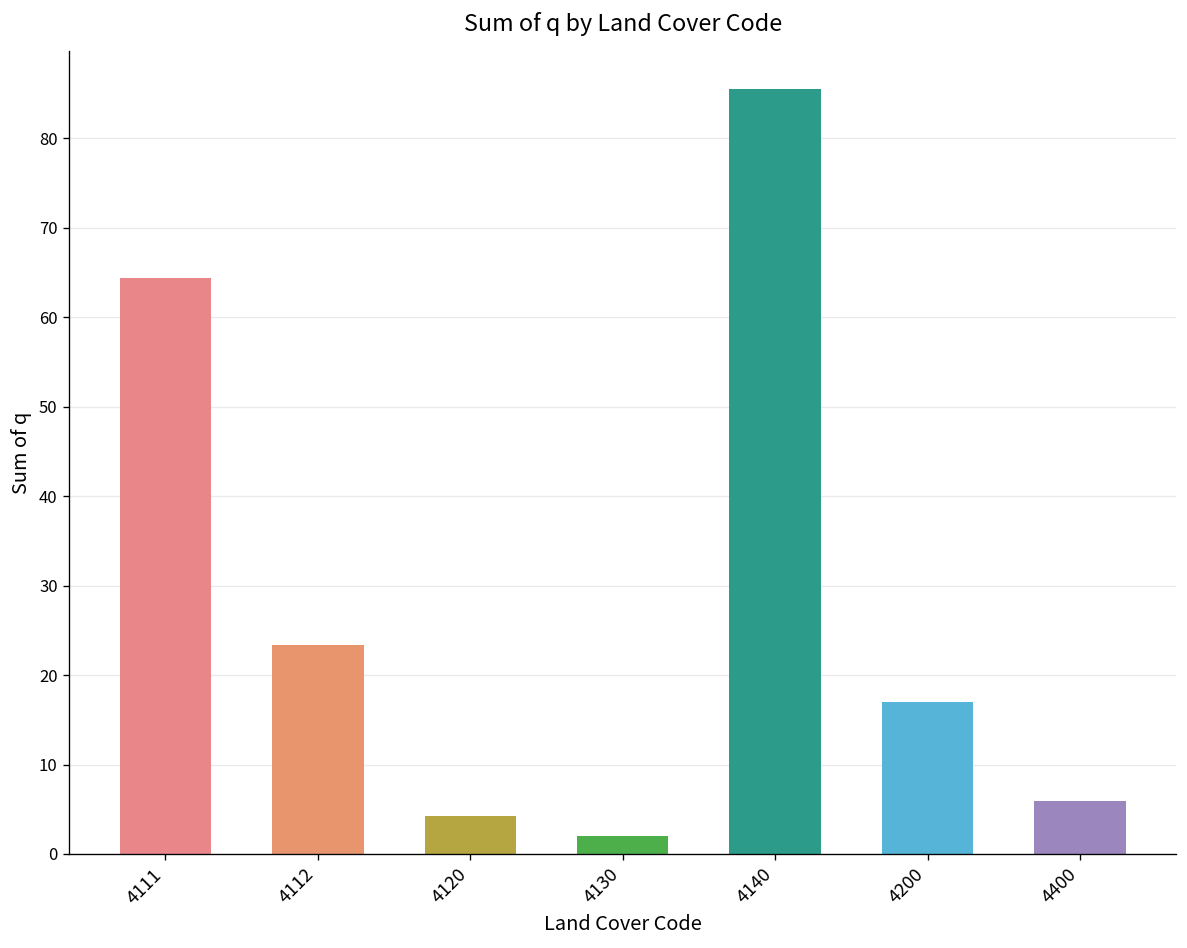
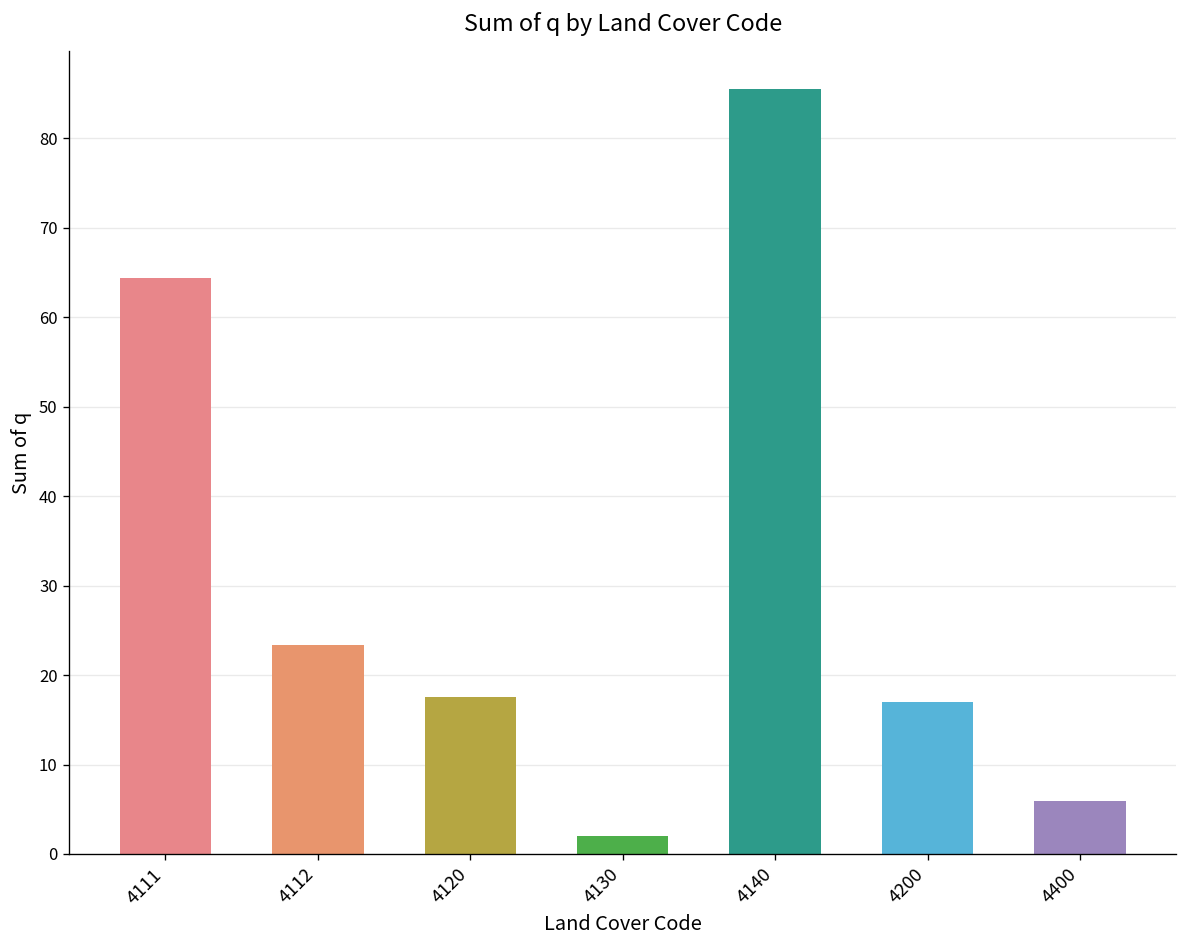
  {
    "4111": 64,
    "4112": 23,
-   "4120": 4,
+   "4120": 18,
    "4130": 2,
    "4140": 85,
    "4200": 17,
    "4400": 6
  }
